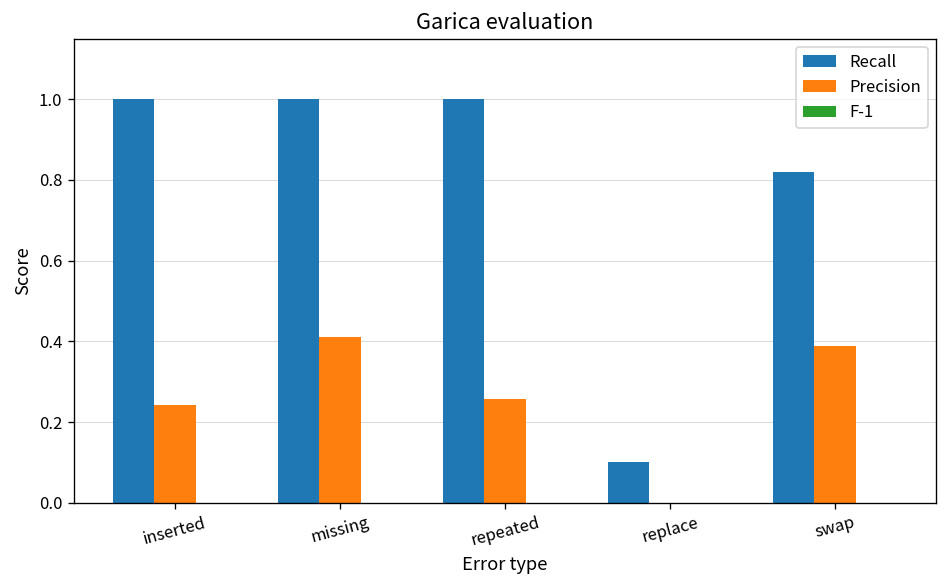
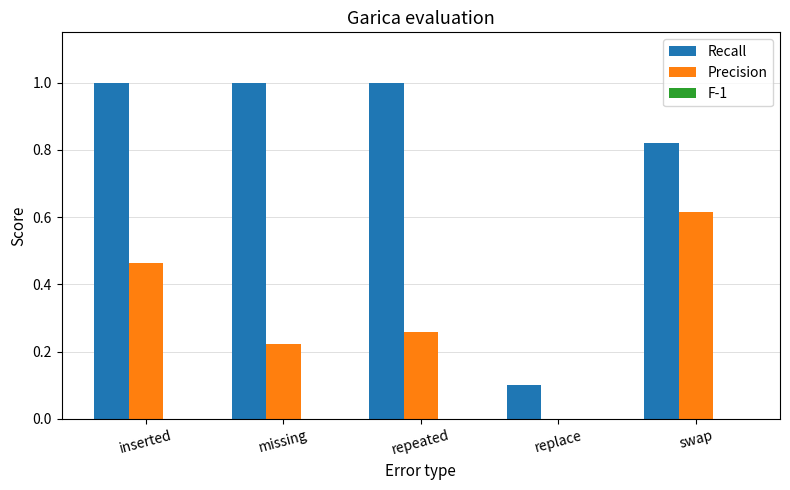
  {
    "Recall": {
      "inserted": 1.00,
      "missing": 1.00,
      "repeated": 1.00,
      "replace": 0.10,
      "swap": 0.82
    },
    "Precision": {
-     "inserted": 0.24,
-     "missing": 0.41,
+     "inserted": 0.46,
+     "missing": 0.22,
      "repeated": 0.26,
      "replace": 0.00,
-     "swap": 0.39
+     "swap": 0.61
    },
    "F-1": {
      "inserted": 0.00,
      "missing": 0.00,
      "repeated": 0.00,
      "replace": 0.00,
      "swap": 0.00
    }
  }
